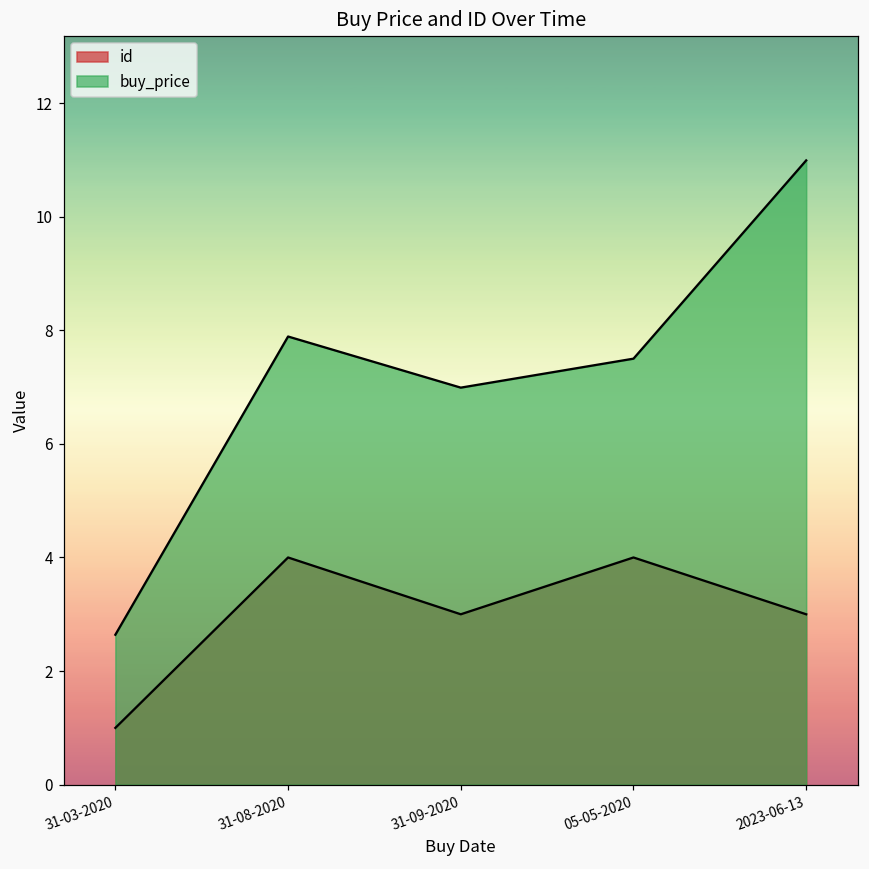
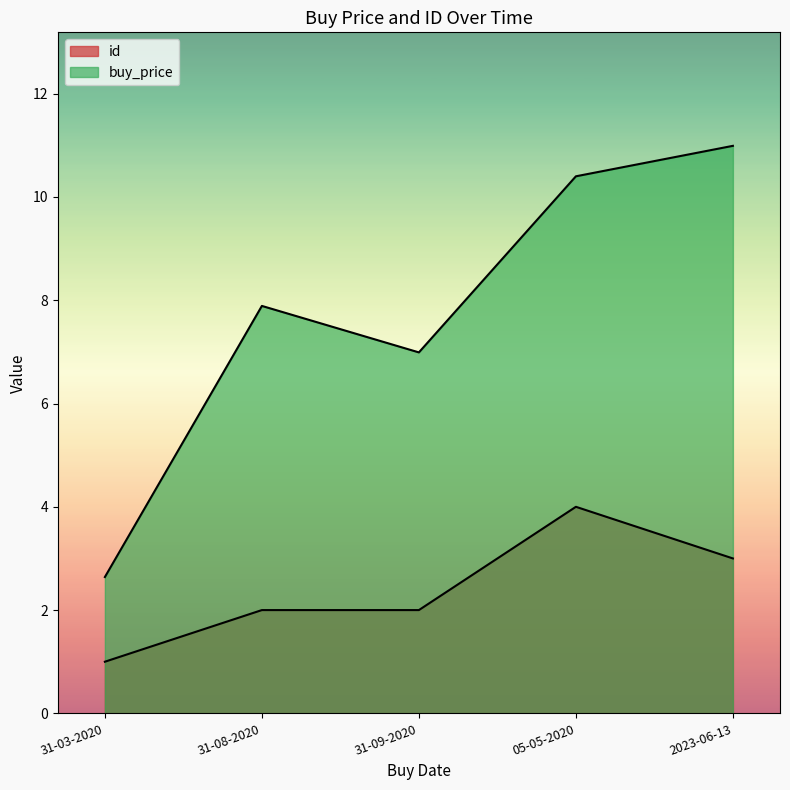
  {
    "id": {
      "31-03-2020": 1,
-     "31-08-2020": 4,
-     "31-09-2020": 3,
+     "31-08-2020": 2,
+     "31-09-2020": 2,
      "05-05-2020": 4,
      "2023-06-13": 3
    },
    "buy_price": {
      "31-03-2020": 2.6,
      "31-08-2020": 7.9,
      "31-09-2020": 7.0,
-     "05-05-2020": 7.5,
+     "05-05-2020": 10.4,
      "2023-06-13": 11.0
    }
  }
